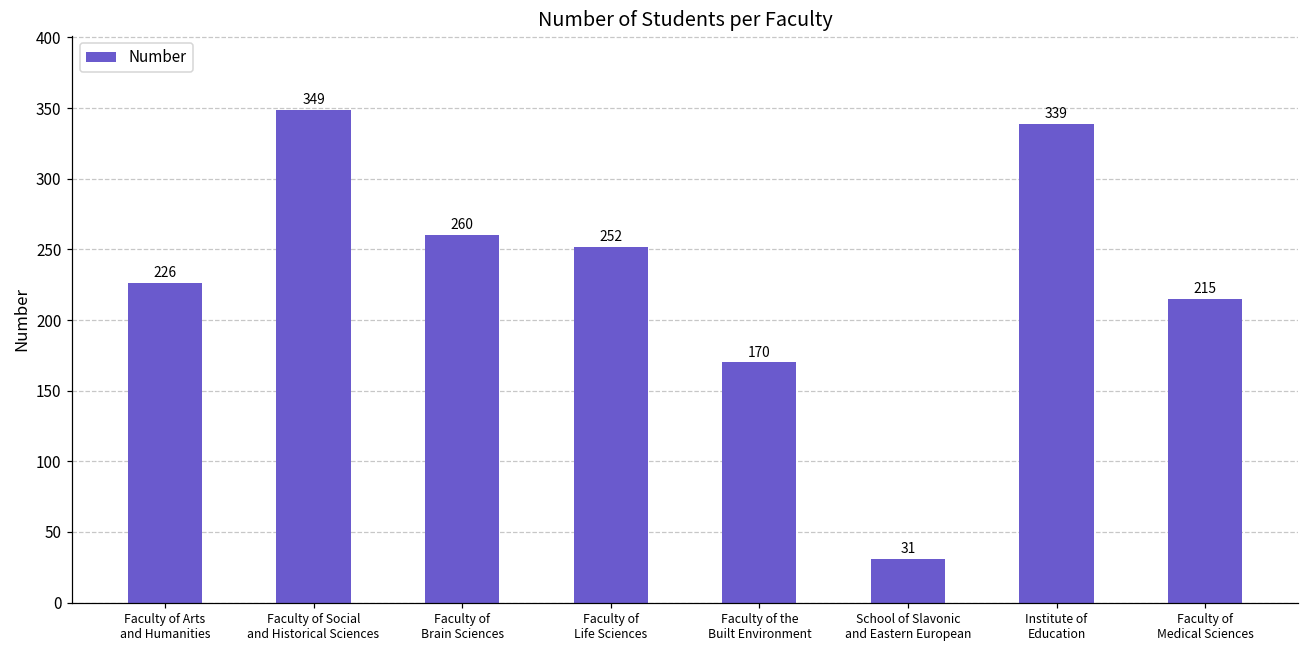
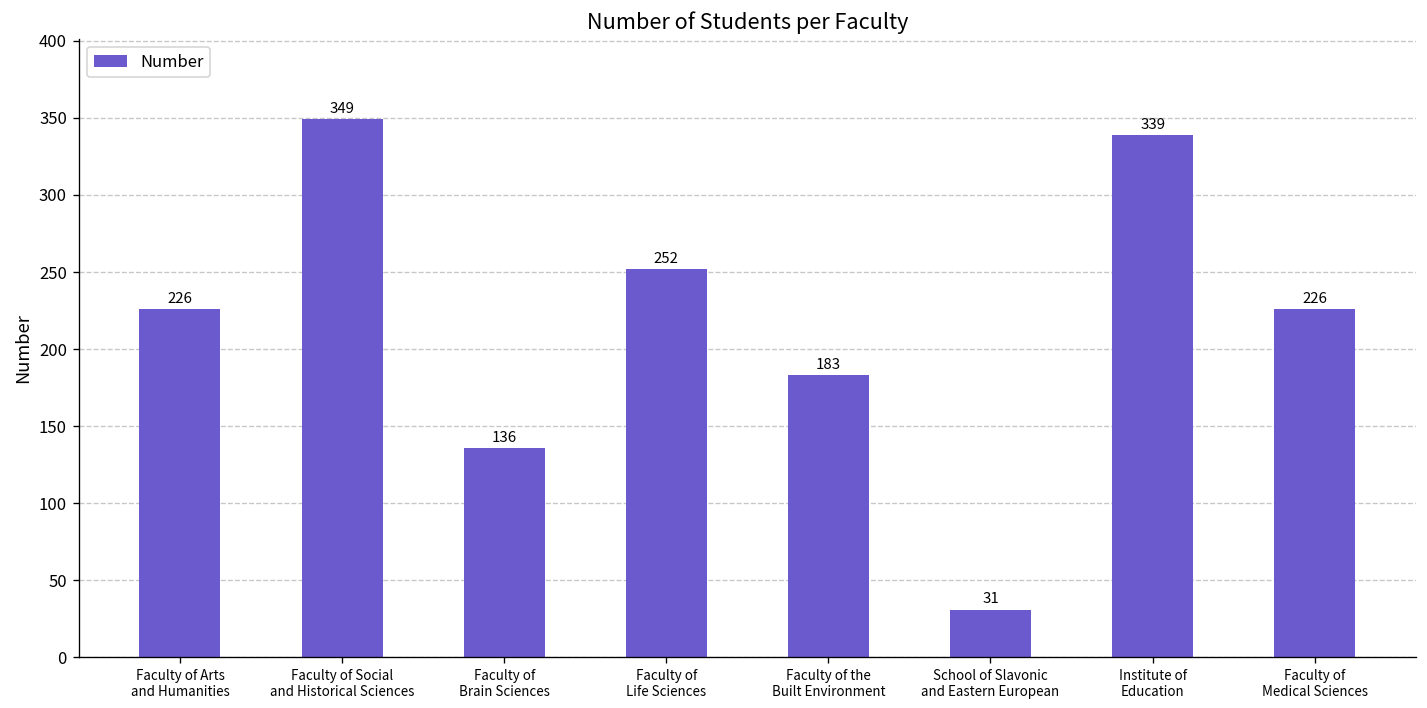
  {
    "Faculty of Arts and Humanities": 226,
    "Faculty of Social and Historical Sciences": 349,
-   "Faculty of Brain Sciences": 260,
+   "Faculty of Brain Sciences": 136,
    "Faculty of Life Sciences": 252,
-   "Faculty of the Built Environment": 170,
+   "Faculty of the Built Environment": 183,
    "School of Slavonic and Eastern European": 31,
    "Institute of Education": 339,
-   "Faculty of Medical Sciences": 215
+   "Faculty of Medical Sciences": 226
  }
